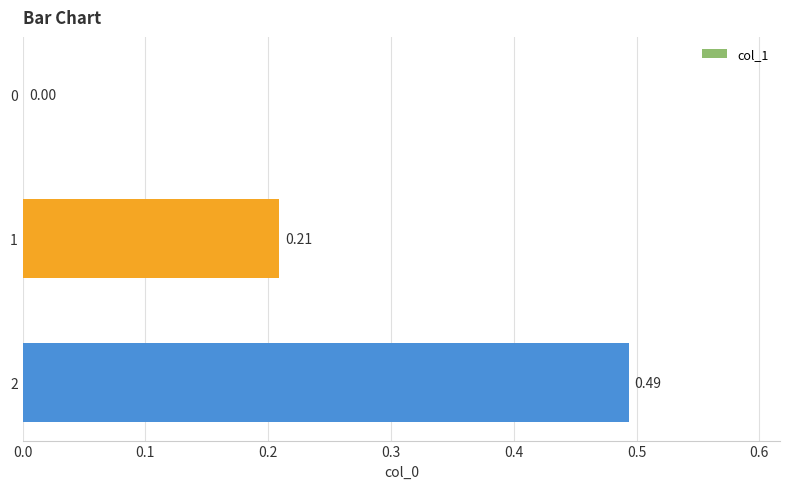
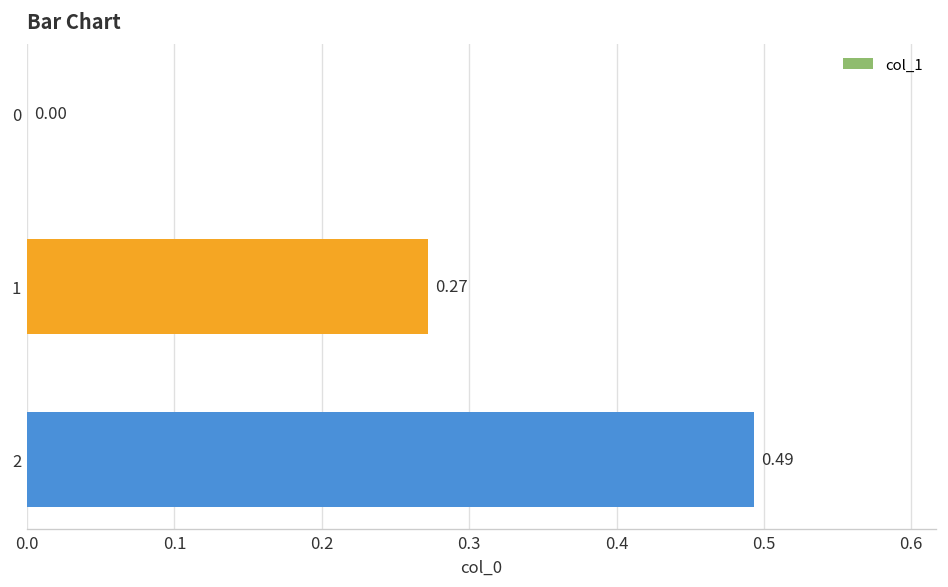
  {
    "0": 0.00,
-   "1": 0.21,
+   "1": 0.27,
    "2": 0.49
  }
